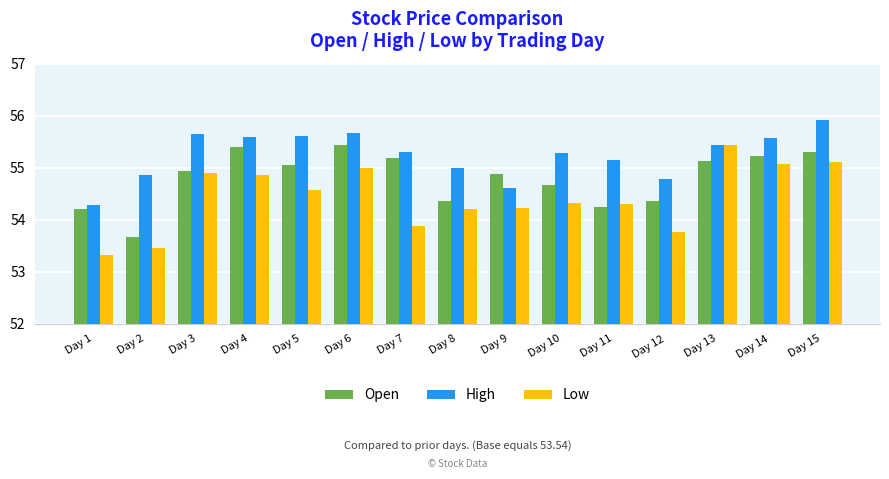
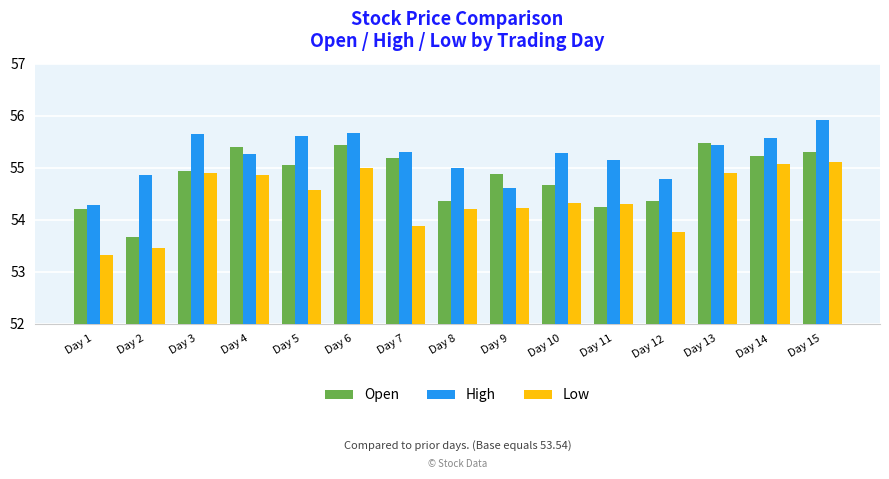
  {
    "Open": {
      "Day 1": 54.2,
      "Day 2": 53.7,
      "Day 3": 54.9,
      "Day 4": 55.4,
      "Day 5": 55.1,
      "Day 6": 55.4,
      "Day 7": 55.2,
      "Day 8": 54.4,
      "Day 9": 54.9,
      "Day 10": 54.7,
      "Day 11": 54.3,
      "Day 12": 54.4,
-     "Day 13": 55.1,
+     "Day 13": 55.5,
      "Day 14": 55.2,
      "Day 15": 55.3
    },
    "High": {
      "Day 1": 54.3,
      "Day 2": 54.9,
      "Day 3": 55.6,
-     "Day 4": 55.6,
+     "Day 4": 55.3,
      "Day 5": 55.6,
      "Day 6": 55.7,
      "Day 7": 55.3,
      "Day 9": 54.6,
      "Day 10": 55.3,
      "Day 11": 55.2,
      "Day 12": 54.8,
      "Day 13": 55.4,
      "Day 14": 55.6,
      "Day 15": 55.9
    },
    "Low": {
      "Day 1": 53.3,
      "Day 2": 53.5,
      "Day 3": 54.9,
      "Day 4": 54.9,
      "Day 5": 54.6,
      "Day 6": 55.0,
      "Day 7": 53.9,
      "Day 8": 54.2,
      "Day 9": 54.2,
      "Day 10": 54.3,
      "Day 11": 54.3,
      "Day 12": 53.8,
-     "Day 13": 55.4,
+     "Day 13": 54.9,
      "Day 14": 55.1,
      "Day 15": 55.1
    }
  }
